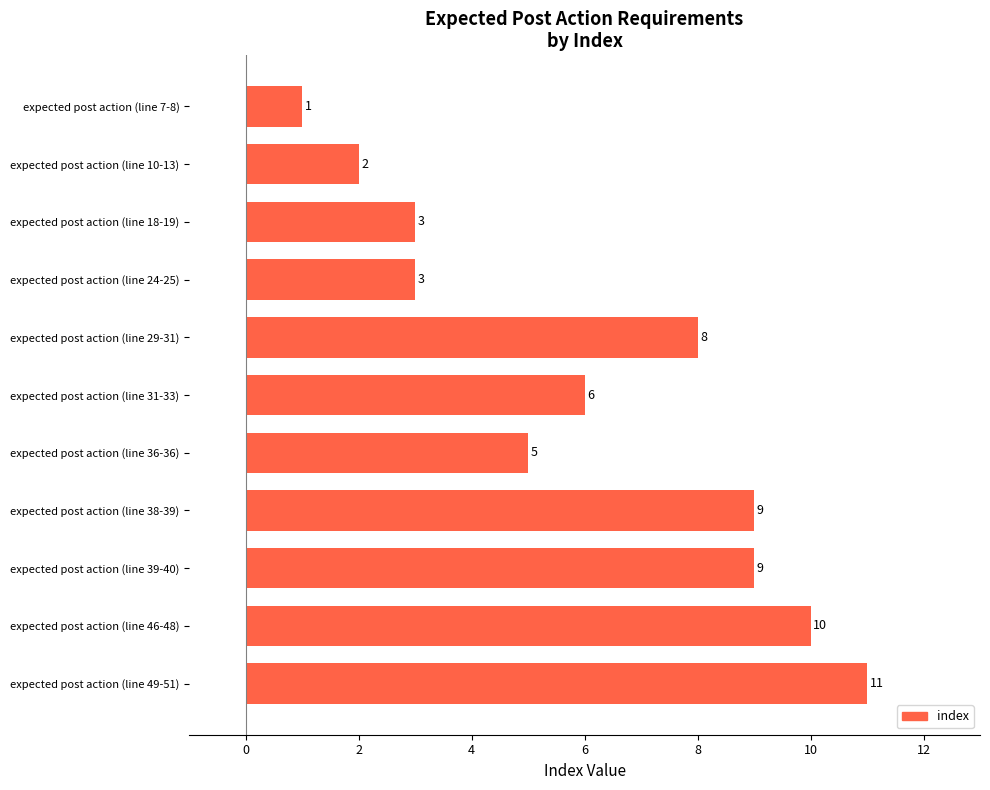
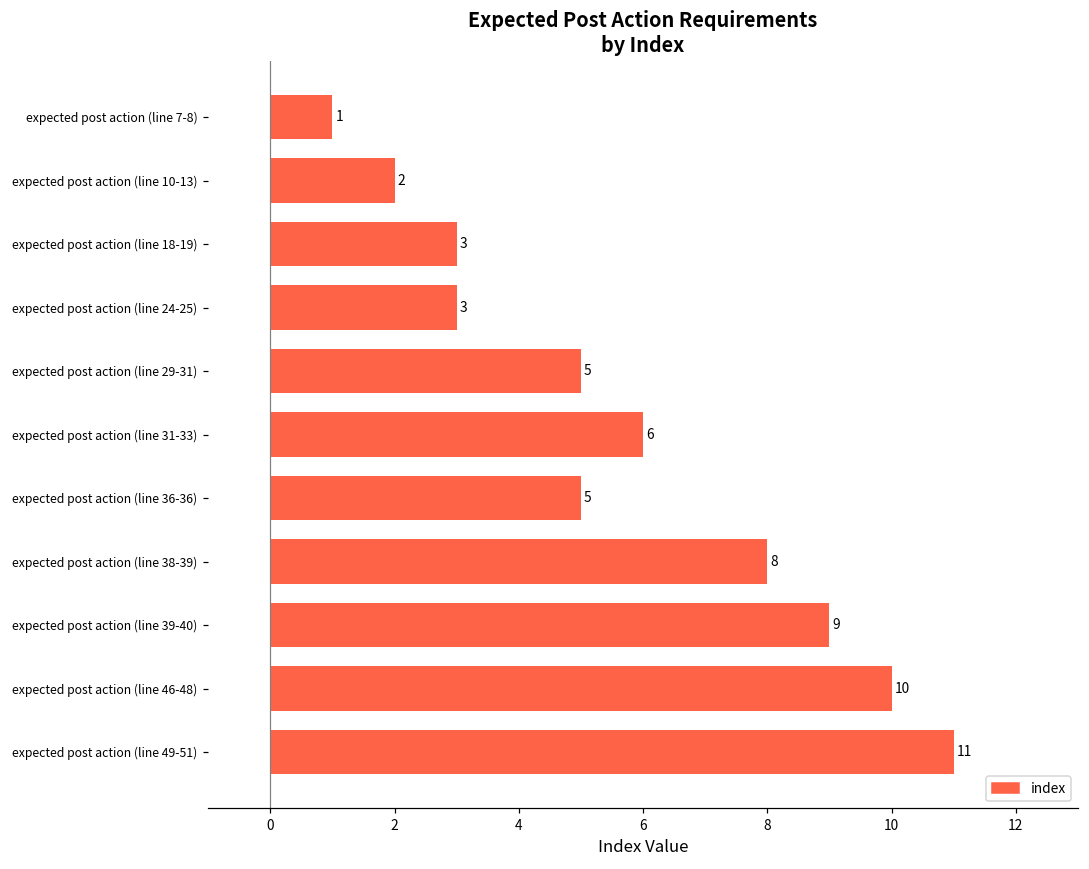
  {
    "expected post action (line 7-8)": 1,
    "expected post action (line 10-13)": 2,
    "expected post action (line 18-19)": 3,
    "expected post action (line 24-25)": 3,
-   "expected post action (line 29-31)": 8,
+   "expected post action (line 29-31)": 5,
    "expected post action (line 31-33)": 6,
    "expected post action (line 36-36)": 5,
-   "expected post action (line 38-39)": 9,
+   "expected post action (line 38-39)": 8,
    "expected post action (line 39-40)": 9,
    "expected post action (line 46-48)": 10,
    "expected post action (line 49-51)": 11
  }
